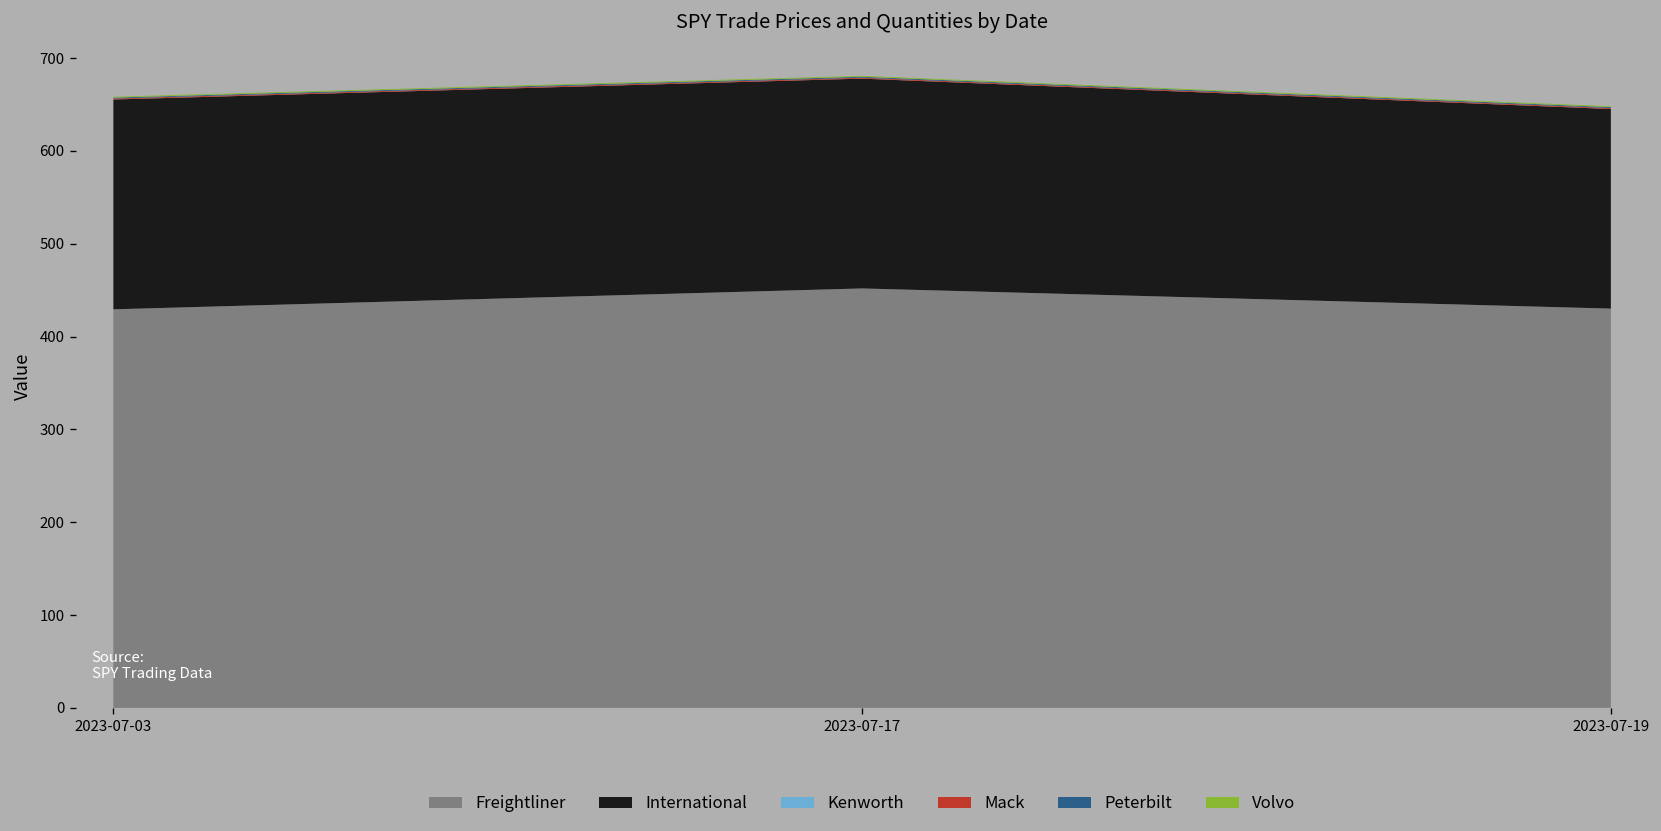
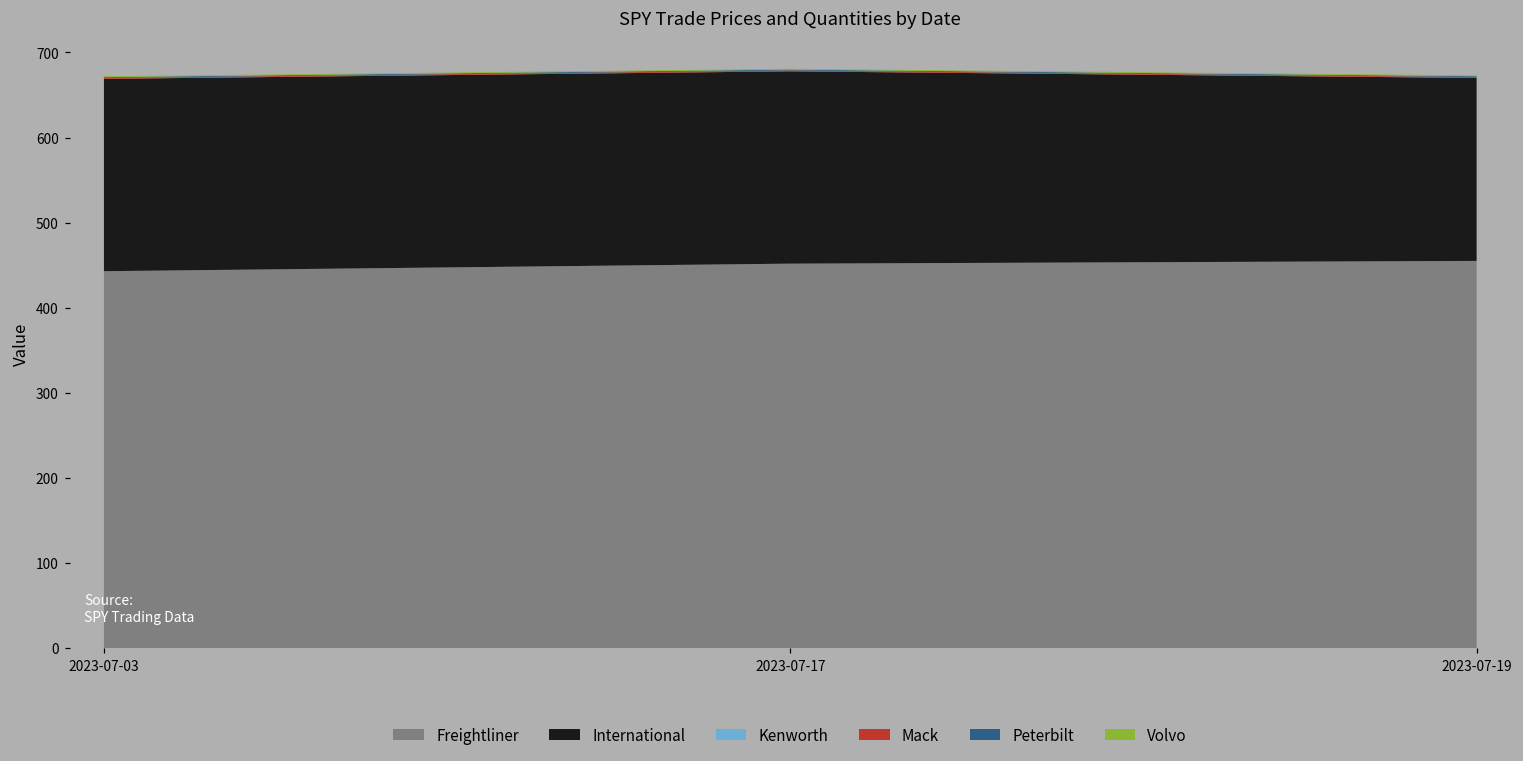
  {
    "Freightliner": {
-     "2023-07-03": 430,
-     "2023-07-19": 430
+     "2023-07-03": 440,
+     "2023-07-19": 460
    }
  }
